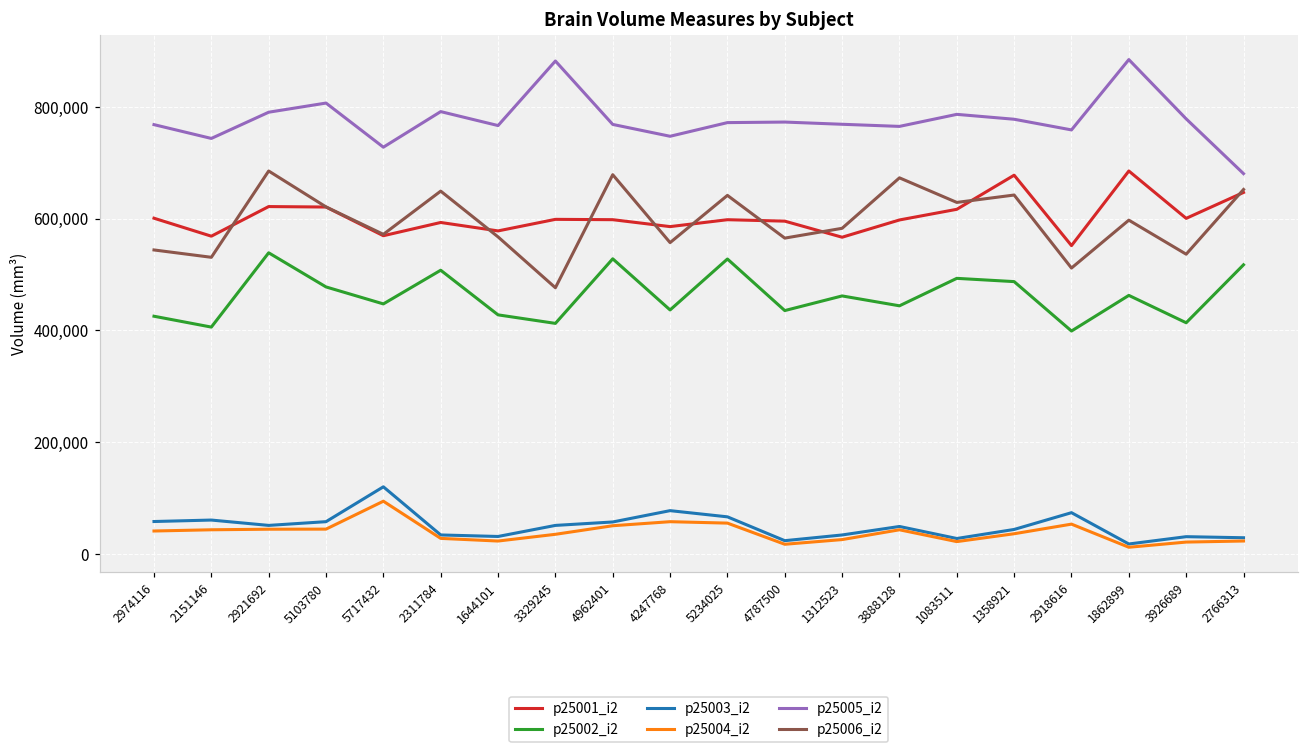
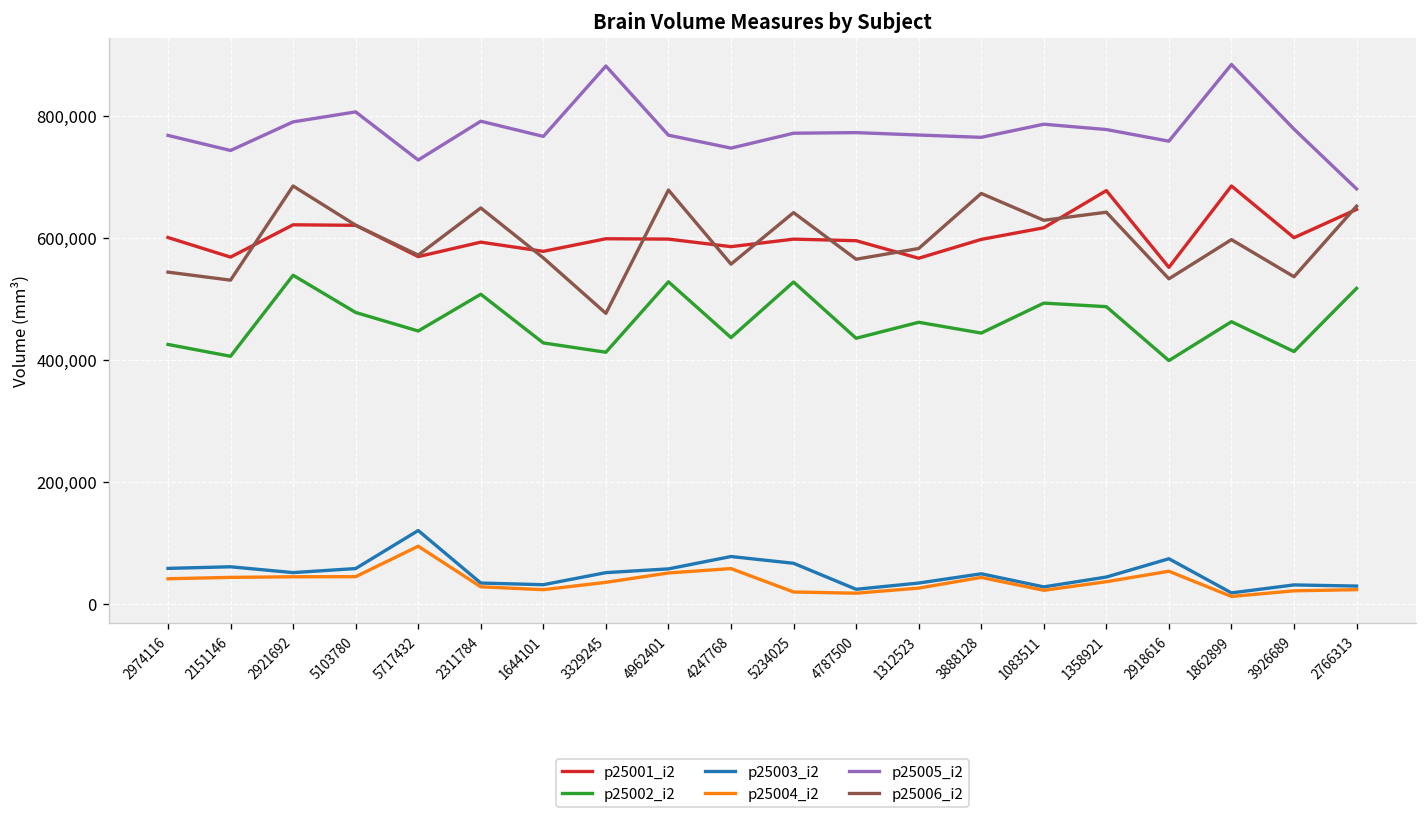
  {
    "p25001_i2": {
      "2974116": "600,000",
      "2151146": "570,000",
      "2921692": "620,000",
      "2311784": "590,000",
      "1644101": "580,000",
      "3329245": "600,000",
      "4962401": "600,000",
      "4247768": "590,000",
      "5234025": "600,000",
      "4787500": "600,000",
      "1312523": "570,000",
      "3888128": "600,000",
      "1083511": "620,000",
      "1358921": "680,000",
      "2918616": "550,000",
      "1862899": "690,000",
      "3926689": "600,000",
      "2766313": "650,000"
    },
    "p25002_i2": {
      "2974116": "430,000",
      "2151146": "410,000",
      "2921692": "540,000",
      "5103780": "480,000",
      "5717432": "450,000",
      "2311784": "510,000",
      "1644101": "430,000",
      "3329245": "410,000",
      "4962401": "530,000",
      "4247768": "440,000",
      "5234025": "530,000",
      "4787500": "440,000",
      "1312523": "460,000",
      "3888128": "440,000",
      "1083511": "490,000",
      "1358921": "490,000",
      "2918616": "400,000",
      "1862899": "460,000",
      "3926689": "410,000",
      "2766313": "520,000"
    },
    "p25003_i2": {
      "2974116": "60,000",
      "2151146": "60,000",
      "2921692": "50,000",
      "5103780": "60,000",
      "5717432": "120,000",
      "2311784": "30,000",
      "1644101": "30,000",
      "3329245": "50,000",
      "4962401": "60,000",
      "4247768": "80,000",
      "5234025": "70,000",
      "4787500": "20,000",
      "1312523": "30,000",
      "3888128": "50,000",
      "1083511": "30,000",
      "1358921": "40,000",
      "2918616": "70,000",
      "1862899": "20,000",
      "3926689": "30,000",
      "2766313": "30,000"
    },
    "p25004_i2": {
      "2974116": "40,000",
      "2151146": "40,000",
      "2921692": "40,000",
      "5103780": "40,000",
      "5717432": "90,000",
      "2311784": "30,000",
      "1644101": "20,000",
      "3329245": "40,000",
      "4962401": "50,000",
      "4247768": "60,000",
-     "5234025": "60,000",
+     "5234025": "20,000",
      "4787500": "20,000",
      "1312523": "30,000",
      "3888128": "40,000",
      "1083511": "20,000",
      "1358921": "40,000",
      "2918616": "50,000",
      "1862899": "10,000",
      "3926689": "20,000",
      "2766313": "20,000"
    },
    "p25005_i2": {
      "2974116": "770,000",
      "2151146": "740,000",
      "2921692": "790,000",
      "5103780": "810,000",
      "5717432": "730,000",
      "2311784": "790,000",
      "1644101": "770,000",
      "3329245": "880,000",
      "4962401": "770,000",
      "4247768": "750,000",
      "5234025": "770,000",
      "4787500": "770,000",
      "1312523": "770,000",
      "3888128": "760,000",
      "1083511": "790,000",
      "1358921": "780,000",
      "2918616": "760,000",
      "1862899": "880,000",
      "3926689": "780,000",
      "2766313": "680,000"
    },
    "p25006_i2": {
      "2974116": "540,000",
      "2151146": "530,000",
      "2921692": "690,000",
      "2311784": "650,000",
      "1644101": "570,000",
      "3329245": "480,000",
      "4962401": "680,000",
      "4247768": "560,000",
      "5234025": "640,000",
      "4787500": "570,000",
      "1312523": "580,000",
      "3888128": "670,000",
      "1083511": "630,000",
      "1358921": "640,000",
-     "2918616": "510,000",
+     "2918616": "530,000",
      "1862899": "600,000",
      "3926689": "540,000",
      "2766313": "650,000"
    }
  }
